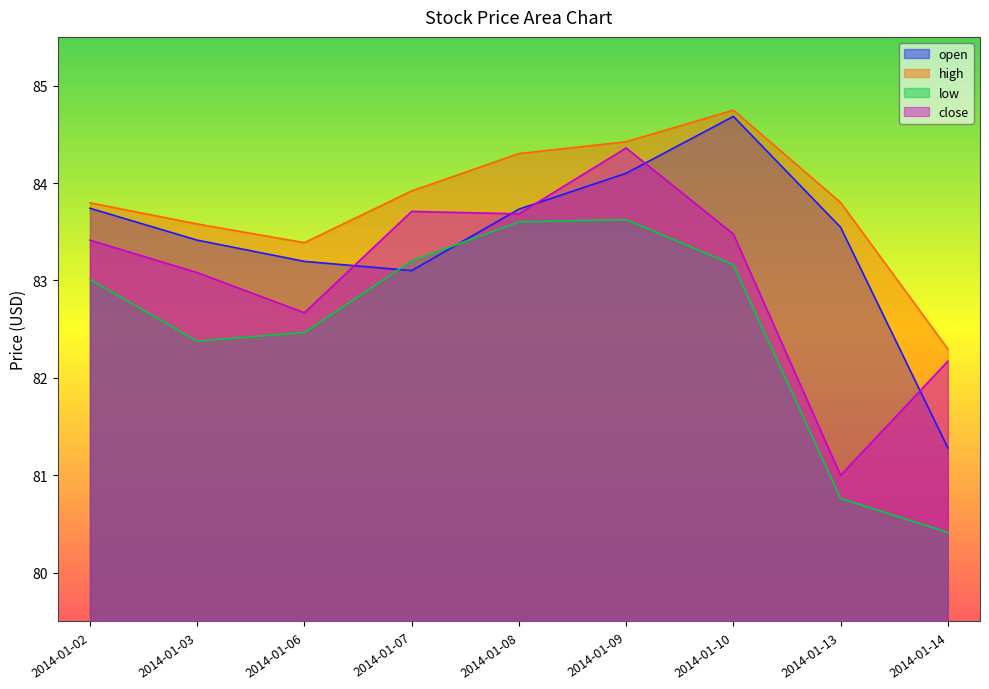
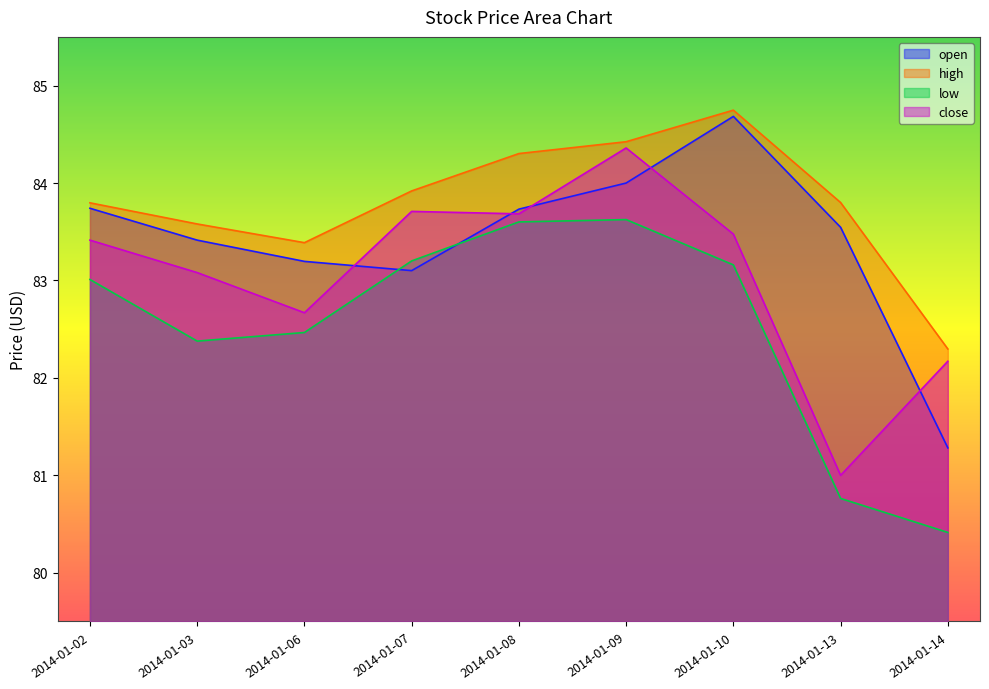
  {
    "open": {
      "2014-01-02": 83.7,
      "2014-01-03": 83.4,
      "2014-01-06": 83.2,
      "2014-01-07": 83.1,
      "2014-01-08": 83.7,
-     "2014-01-09": 84.1,
+     "2014-01-09": 84.0,
      "2014-01-10": 84.7,
      "2014-01-13": 83.5,
      "2014-01-14": 81.3
    },
    "high": {
      "2014-01-02": 83.8,
      "2014-01-03": 83.6,
      "2014-01-06": 83.4,
      "2014-01-07": 83.9,
      "2014-01-08": 84.3,
      "2014-01-09": 84.4,
      "2014-01-10": 84.7,
      "2014-01-13": 83.8,
      "2014-01-14": 82.3
    },
    "low": {
      "2014-01-02": 83.0,
      "2014-01-03": 82.4,
      "2014-01-06": 82.5,
      "2014-01-07": 83.2,
      "2014-01-08": 83.6,
      "2014-01-09": 83.6,
      "2014-01-10": 83.2,
      "2014-01-13": 80.8,
      "2014-01-14": 80.4
    },
    "close": {
      "2014-01-02": 83.4,
      "2014-01-03": 83.1,
      "2014-01-06": 82.7,
      "2014-01-07": 83.7,
      "2014-01-08": 83.7,
      "2014-01-09": 84.4,
      "2014-01-10": 83.5,
      "2014-01-13": 81.0,
      "2014-01-14": 82.2
    }
  }
